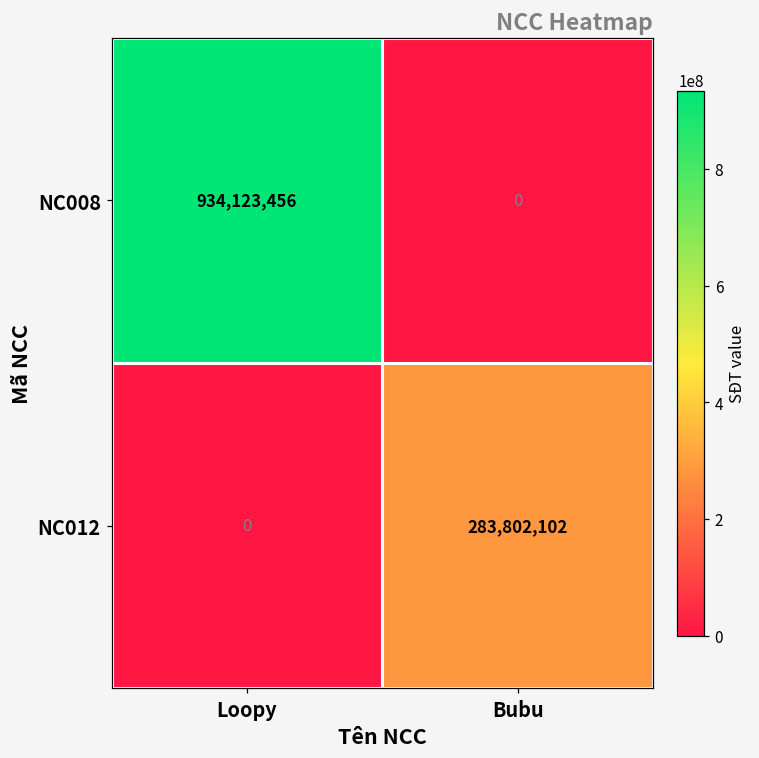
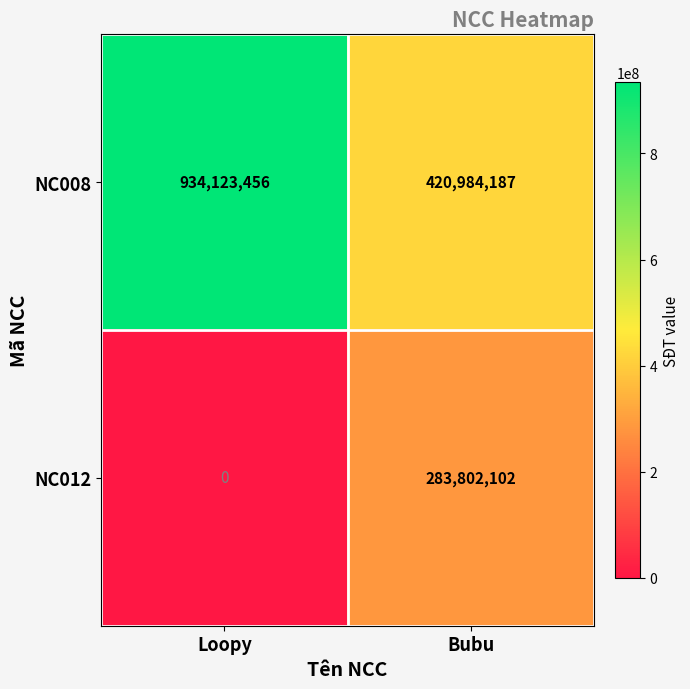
  {
    "NC008": {
      "Loopy": "934,123,456",
-     "Bubu": "0"
+     "Bubu": "420,984,187"
    },
    "NC012": {
      "Loopy": "0",
      "Bubu": "283,802,102"
    }
  }
